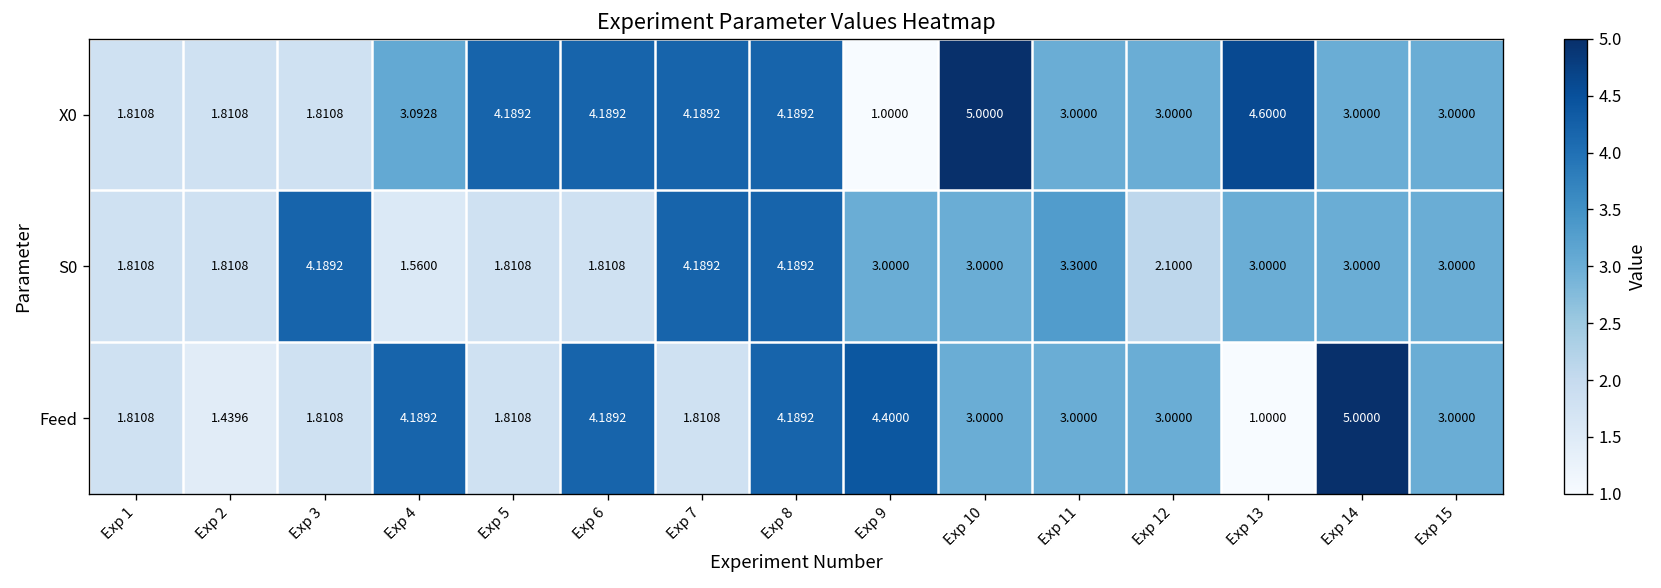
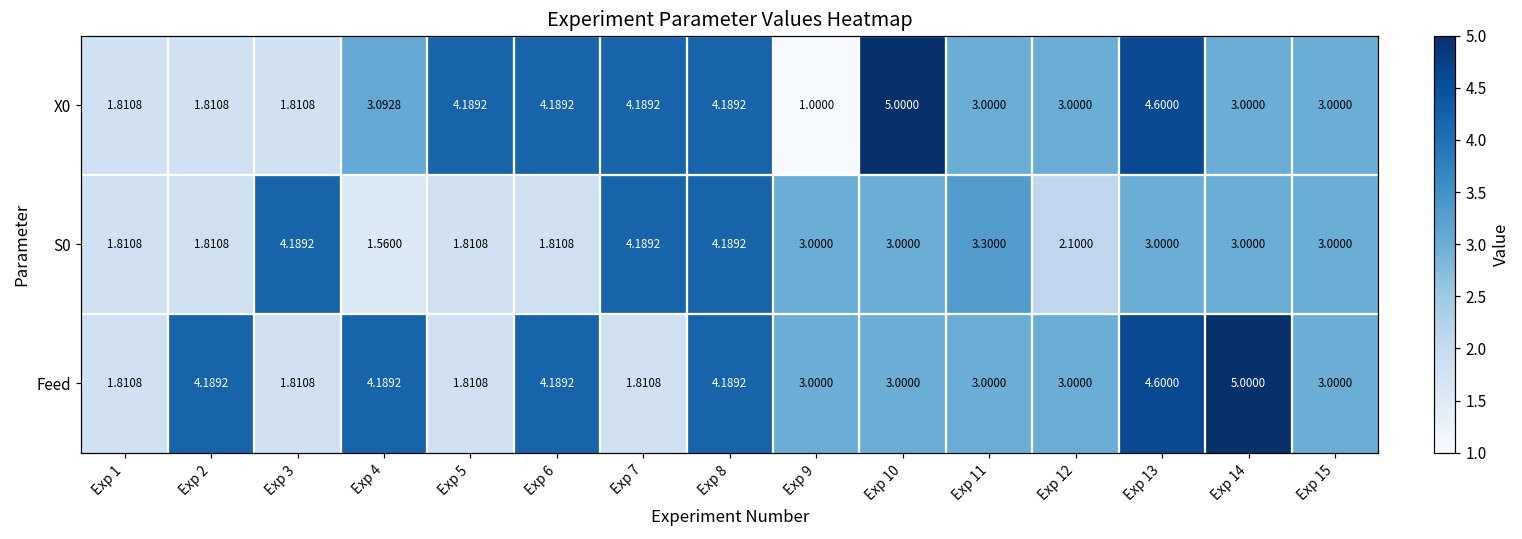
  {
    "X0": {
      "Exp 1": 1.8108,
      "Exp 2": 1.8108,
      "Exp 3": 1.8108,
      "Exp 4": 3.0928,
      "Exp 5": 4.1892,
      "Exp 6": 4.1892,
      "Exp 7": 4.1892,
      "Exp 8": 4.1892,
      "Exp 9": 1.0000,
      "Exp 10": 5.0000,
      "Exp 11": 3.0000,
      "Exp 12": 3.0000,
      "Exp 13": 4.6000,
      "Exp 14": 3.0000,
      "Exp 15": 3.0000
    },
    "S0": {
      "Exp 1": 1.8108,
      "Exp 2": 1.8108,
      "Exp 3": 4.1892,
      "Exp 4": 1.5600,
      "Exp 5": 1.8108,
      "Exp 6": 1.8108,
      "Exp 7": 4.1892,
      "Exp 8": 4.1892,
      "Exp 9": 3.0000,
      "Exp 10": 3.0000,
      "Exp 11": 3.3000,
      "Exp 12": 2.1000,
      "Exp 13": 3.0000,
      "Exp 14": 3.0000,
      "Exp 15": 3.0000
    },
    "Feed": {
      "Exp 1": 1.8108,
-     "Exp 2": 1.4396,
+     "Exp 2": 4.1892,
      "Exp 3": 1.8108,
      "Exp 4": 4.1892,
      "Exp 5": 1.8108,
      "Exp 6": 4.1892,
      "Exp 7": 1.8108,
      "Exp 8": 4.1892,
-     "Exp 9": 4.4000,
+     "Exp 9": 3.0000,
      "Exp 10": 3.0000,
      "Exp 11": 3.0000,
      "Exp 12": 3.0000,
-     "Exp 13": 1.0000,
+     "Exp 13": 4.6000,
      "Exp 14": 5.0000,
      "Exp 15": 3.0000
    }
  }
